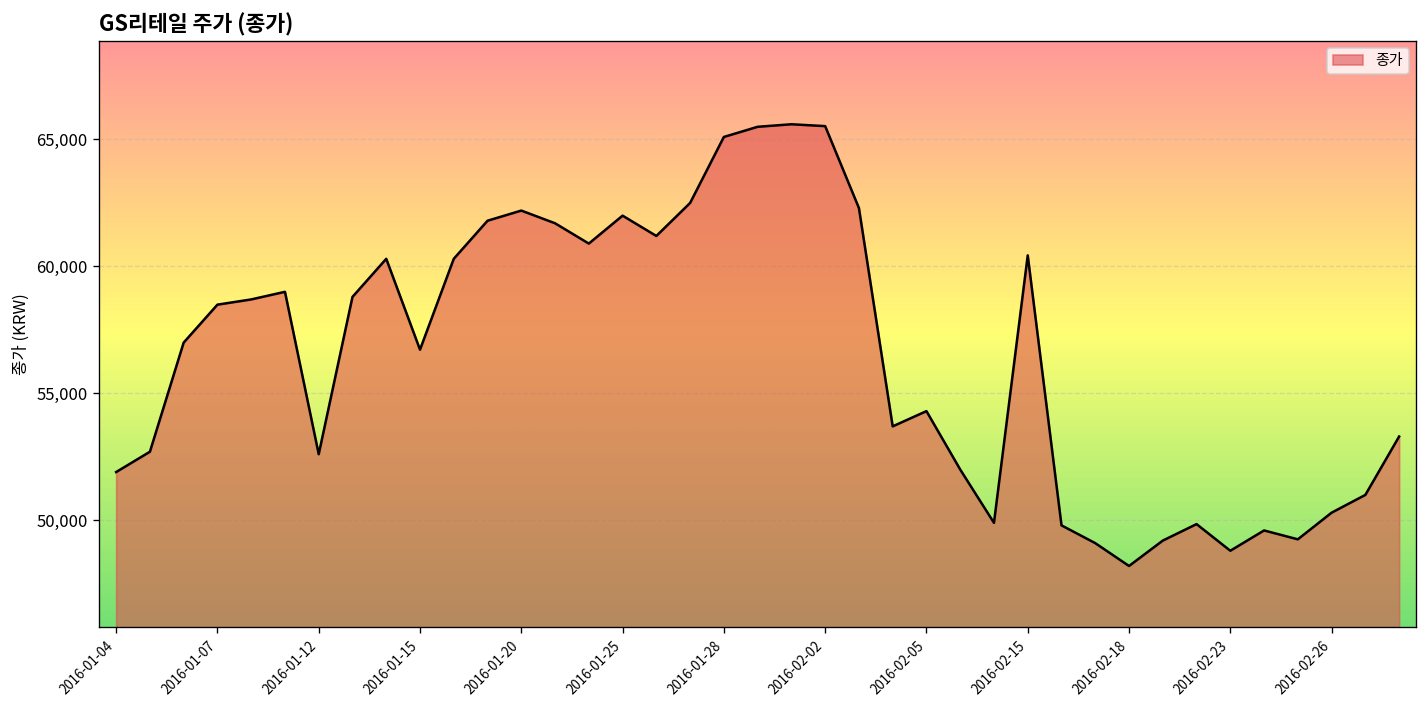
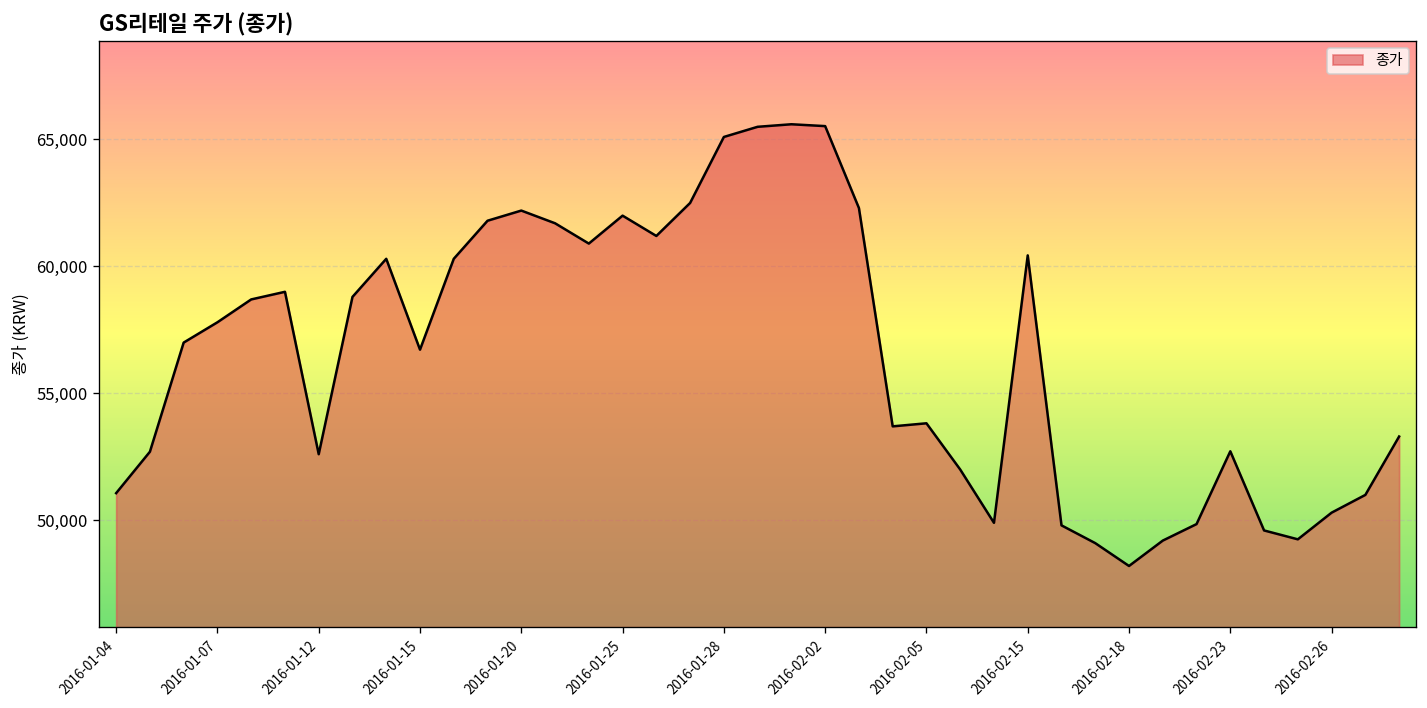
  {
-   "2016-01-04": "51,900",
-   "2016-01-07": "58,500",
+   "2016-01-04": "51,100",
+   "2016-01-07": "57,800",
    "2016-01-12": "52,600",
    "2016-01-15": "56,700",
    "2016-01-20": "62,200",
    "2016-01-25": "62,000",
    "2016-01-28": "65,100",
    "2016-02-02": "65,500",
-   "2016-02-05": "54,300",
+   "2016-02-05": "53,800",
    "2016-02-15": "60,400",
    "2016-02-18": "48,200",
-   "2016-02-23": "48,800",
+   "2016-02-23": "52,700",
    "2016-02-26": "50,300"
  }
